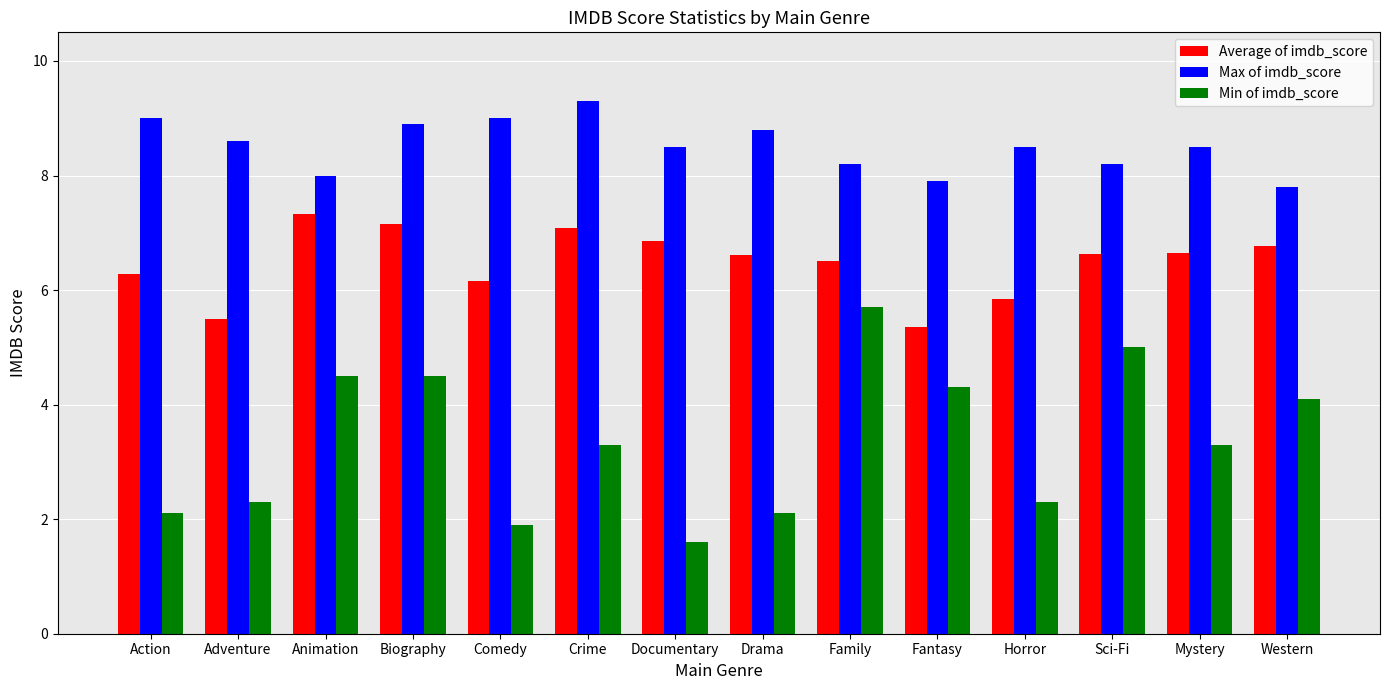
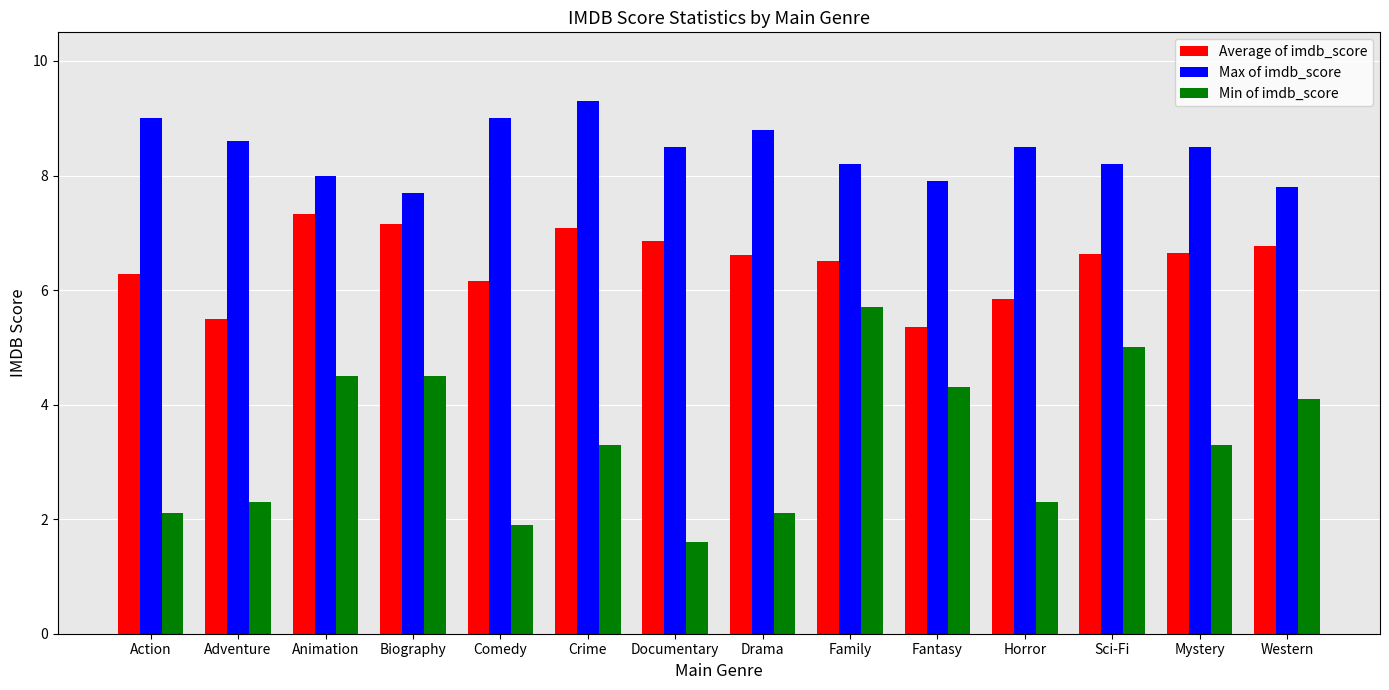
  {
    "Average of imdb_score": {
      "Action": 6.3,
      "Adventure": 5.5,
      "Animation": 7.3,
      "Biography": 7.2,
      "Comedy": 6.2,
      "Crime": 7.1,
      "Documentary": 6.9,
      "Drama": 6.6,
      "Family": 6.5,
      "Fantasy": 5.3,
      "Horror": 5.9,
      "Sci-Fi": 6.6,
      "Mystery": 6.7,
      "Western": 6.8
    },
    "Max of imdb_score": {
      "Action": 9.0,
      "Adventure": 8.6,
      "Animation": 8.0,
-     "Biography": 8.9,
+     "Biography": 7.7,
      "Comedy": 9.0,
      "Crime": 9.3,
      "Documentary": 8.5,
      "Drama": 8.8,
      "Family": 8.2,
      "Fantasy": 7.9,
      "Horror": 8.5,
      "Sci-Fi": 8.2,
      "Mystery": 8.5,
      "Western": 7.8
    },
    "Min of imdb_score": {
      "Action": 2.1,
      "Adventure": 2.3,
      "Animation": 4.5,
      "Biography": 4.5,
      "Comedy": 1.9,
      "Crime": 3.3,
      "Documentary": 1.6,
      "Drama": 2.1,
      "Family": 5.7,
      "Fantasy": 4.3,
      "Horror": 2.3,
      "Sci-Fi": 5.0,
      "Mystery": 3.3,
      "Western": 4.1
    }
  }
